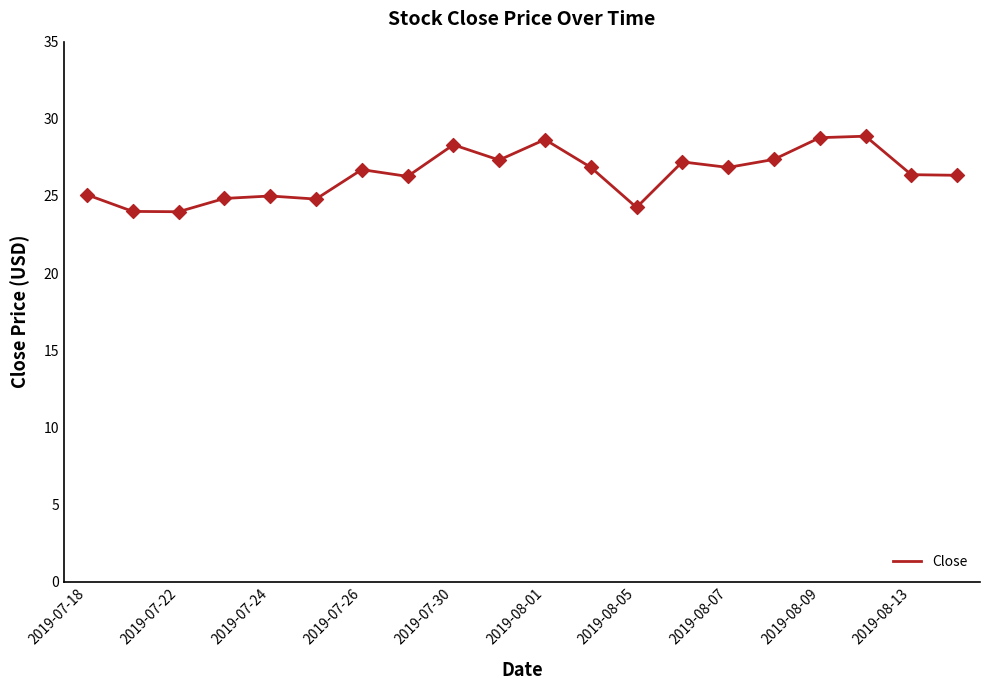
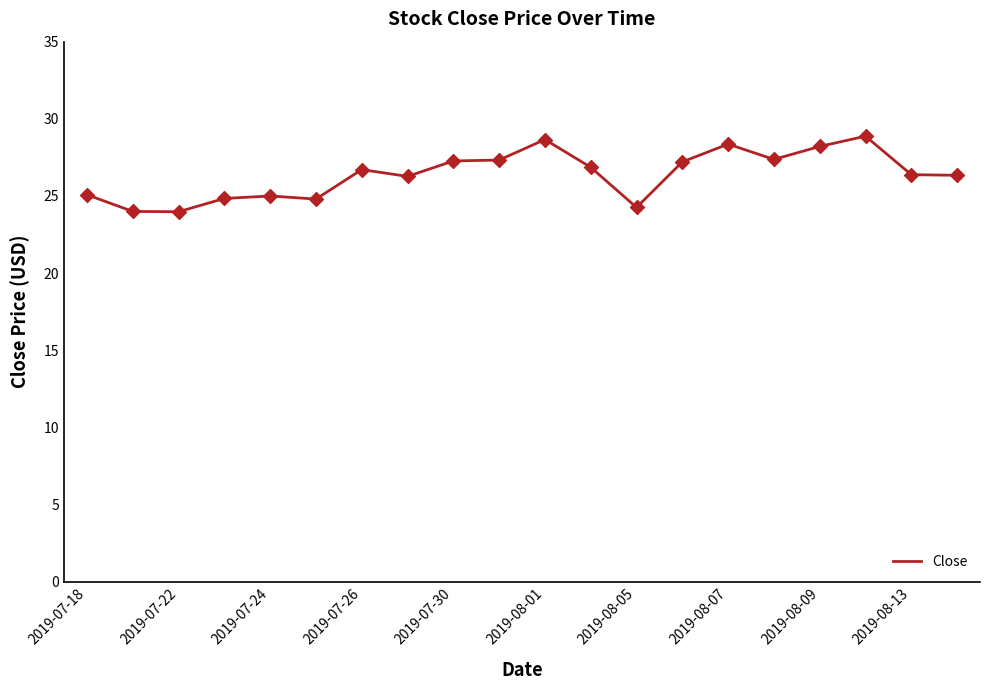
  {
    "2019-07-18": 25.1,
    "2019-07-22": 24.0,
    "2019-07-24": 25.0,
    "2019-07-26": 26.7,
-   "2019-07-30": 28.3,
+   "2019-07-30": 27.3,
    "2019-08-01": 28.7,
    "2019-08-05": 24.3,
-   "2019-08-07": 26.9,
-   "2019-08-09": 28.8,
+   "2019-08-07": 28.4,
+   "2019-08-09": 28.2,
    "2019-08-13": 26.4
  }
